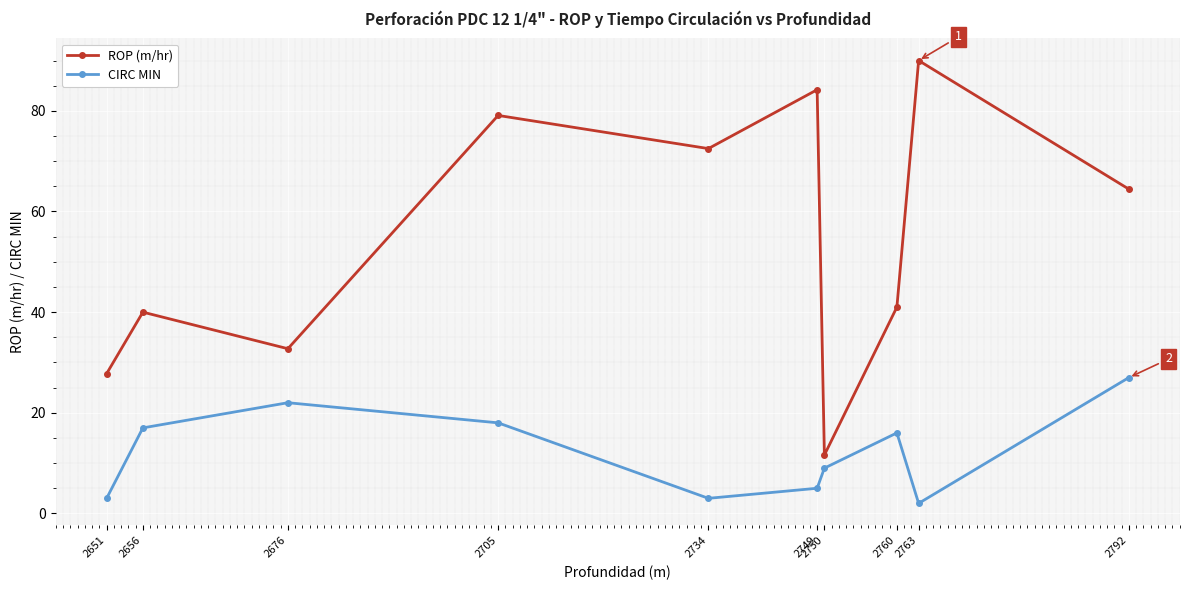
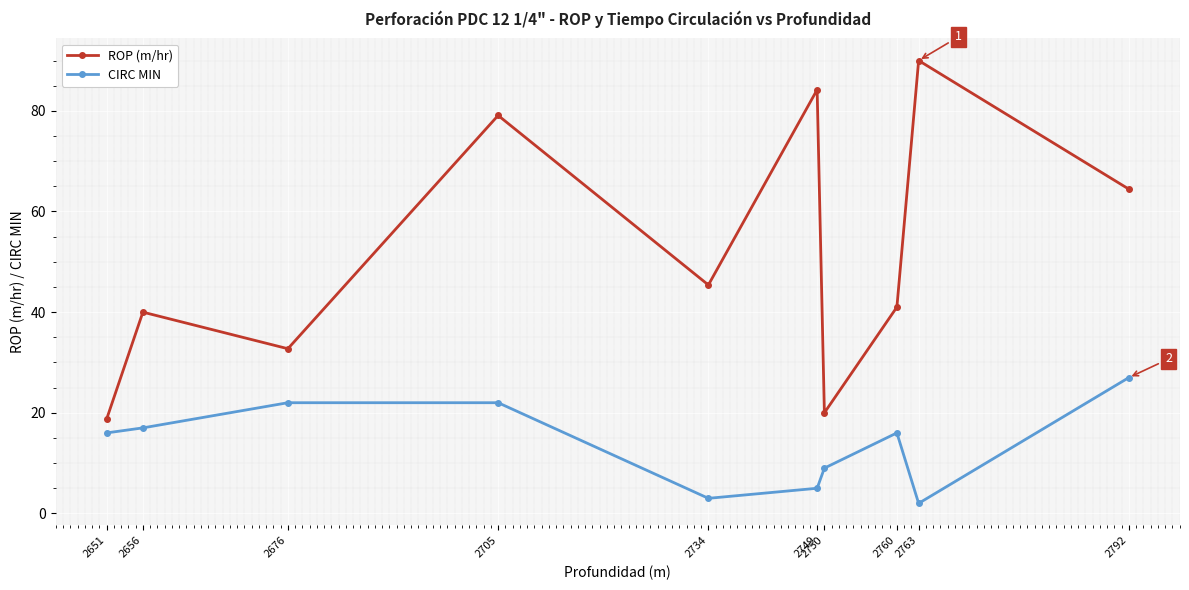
  {
    "ROP (m/hr)": {
-     "2651": 28,
+     "2651": 19,
      "2656": 40,
      "2676": 33,
      "2705": 79,
-     "2734": 73,
+     "2734": 45,
      "2749": 84,
-     "2750": 12,
+     "2750": 20,
      "2760": 41,
      "2763": 90,
      "2792": 64
    },
    "CIRC MIN": {
-     "2651": 3,
+     "2651": 16,
      "2656": 17,
      "2676": 22,
-     "2705": 18,
+     "2705": 22,
      "2734": 3,
      "2749": 5,
      "2750": 9,
      "2760": 16,
      "2763": 2,
      "2792": 27
    }
  }
